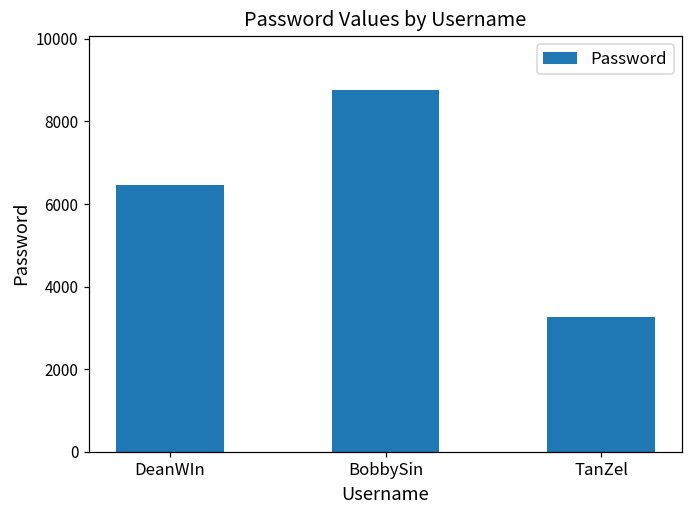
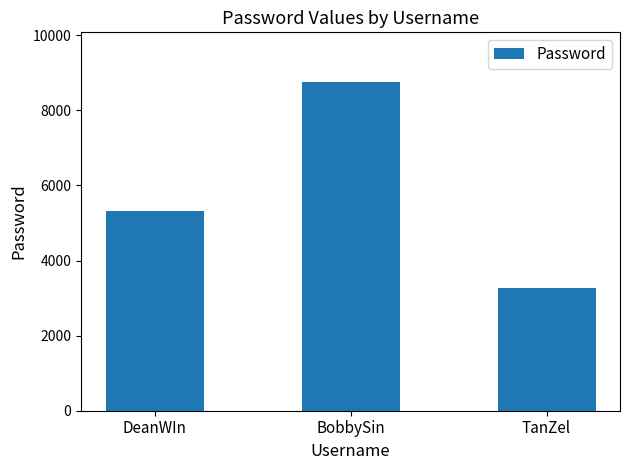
  {
-   "DeanWIn": 6500,
+   "DeanWIn": 5300,
    "BobbySin": 8800,
    "TanZel": 3300
  }
